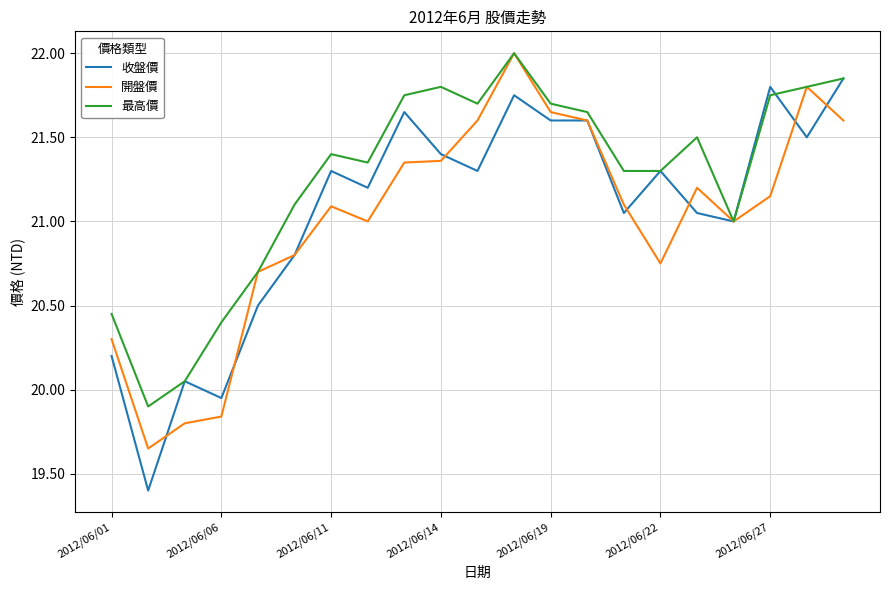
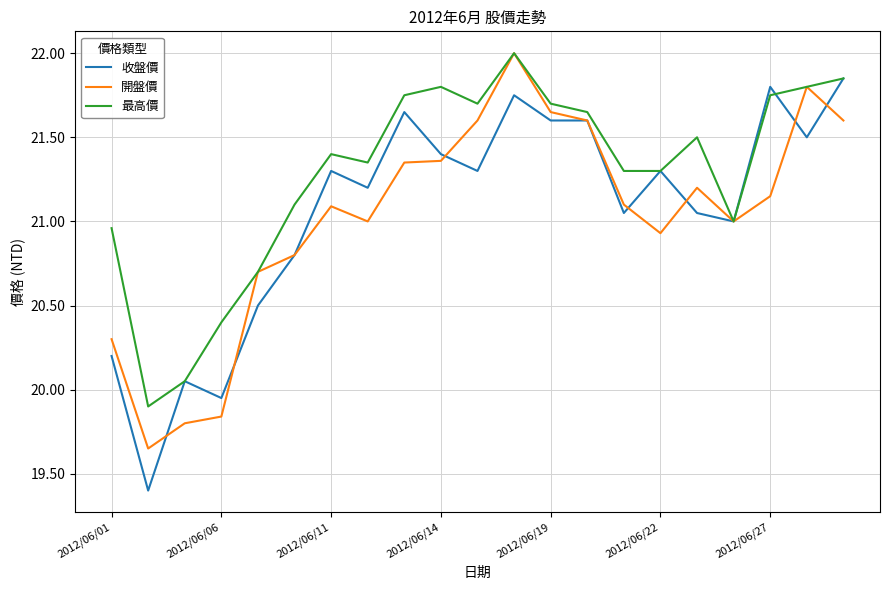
  {
    "收盤價": {
      "2012/06/01": 20.20,
      "2012/06/06": 19.95,
      "2012/06/11": 21.30,
      "2012/06/14": 21.40,
      "2012/06/19": 21.60,
      "2012/06/27": 21.80
    },
    "開盤價": {
      "2012/06/01": 20.30,
      "2012/06/06": 19.84,
      "2012/06/11": 21.09,
      "2012/06/14": 21.36,
      "2012/06/19": 21.65,
-     "2012/06/22": 20.75,
+     "2012/06/22": 20.93,
      "2012/06/27": 21.15
    },
    "最高價": {
-     "2012/06/01": 20.45,
+     "2012/06/01": 20.96,
      "2012/06/06": 20.40,
      "2012/06/11": 21.40,
      "2012/06/14": 21.80,
      "2012/06/19": 21.70,
      "2012/06/27": 21.75
    }
  }
